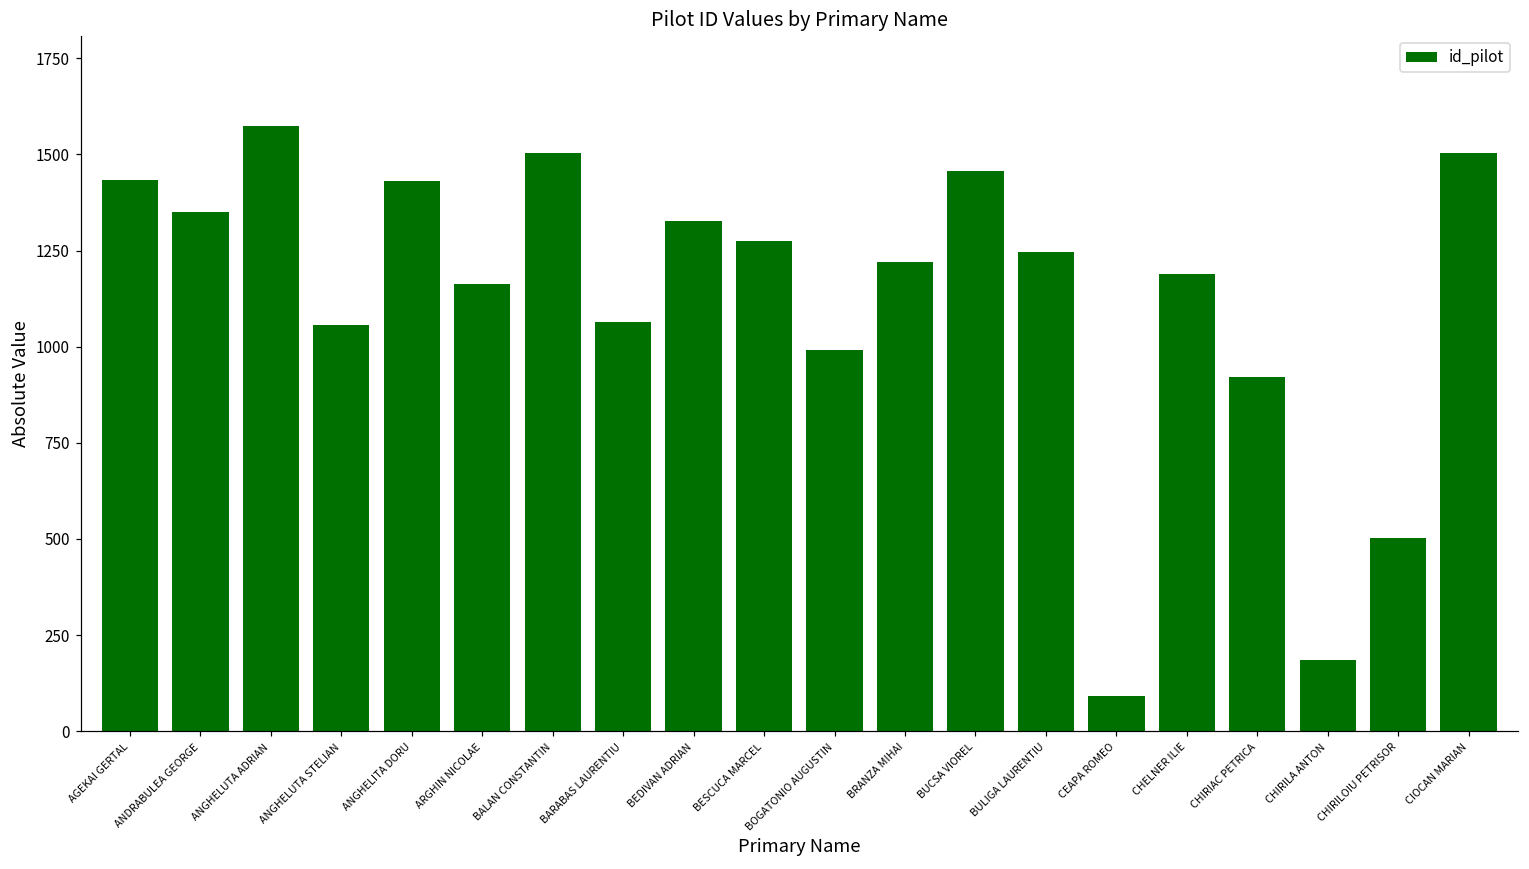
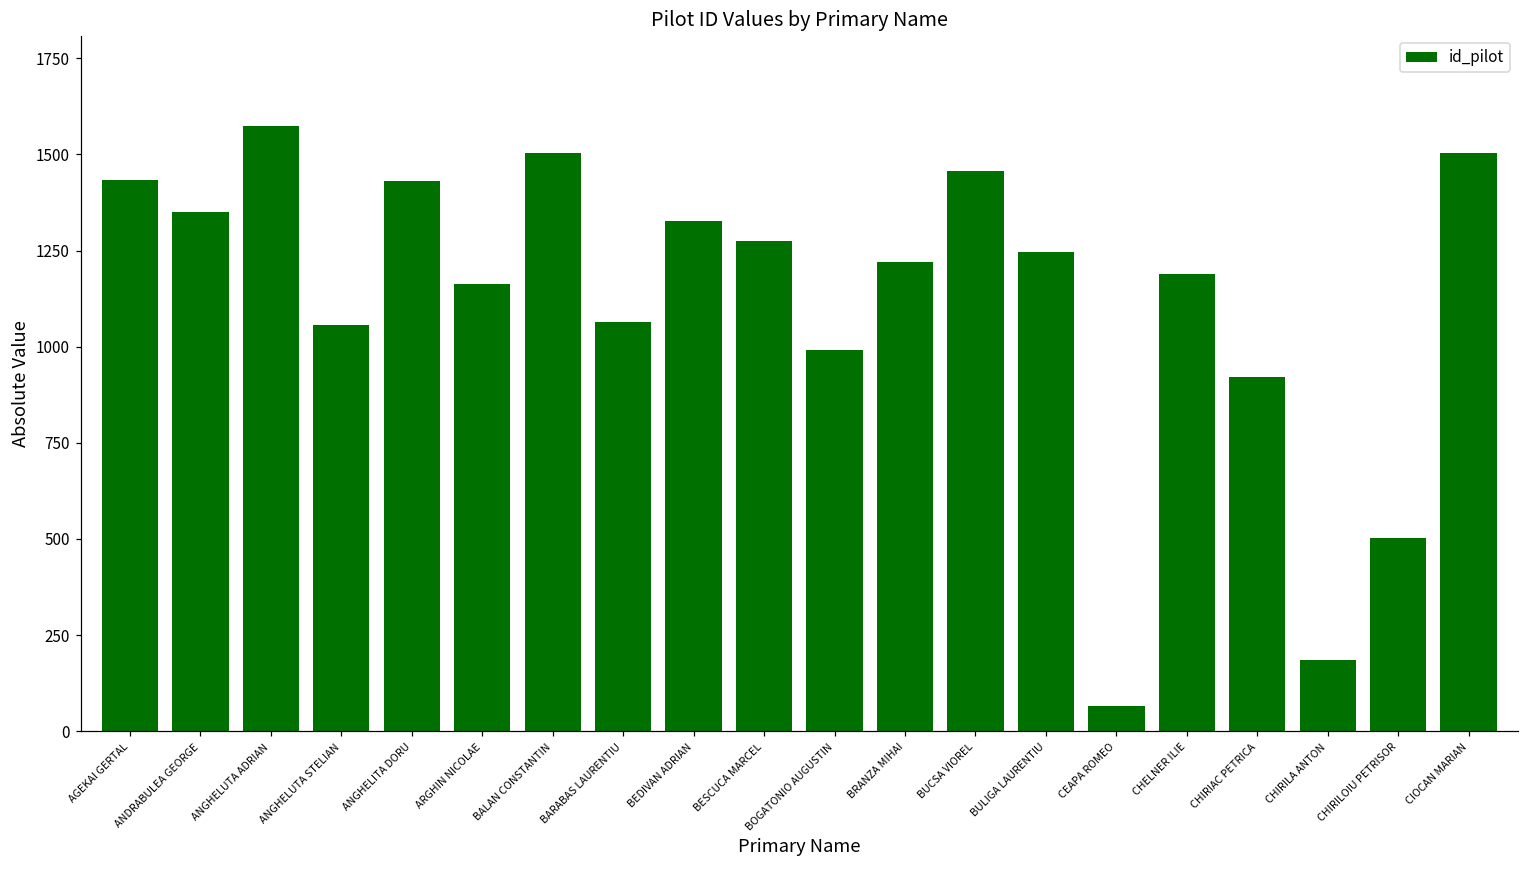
  {
    "AGEKAI GERTAL": 1430,
    "ANDRABULEA GEORGE": 1350,
    "ANGHELUTA ADRIAN": 1570,
    "ANGHELUTA STELIAN": 1060,
    "ANGHELITA DORU": 1430,
    "ARGHIN NICOLAE": 1160,
    "BALAN CONSTANTIN": 1500,
    "BARABAS LAURENTIU": 1060,
    "BEDIVAN ADRIAN": 1330,
    "BESCUCA MARCEL": 1280,
    "BOGATONIO AUGUSTIN": 990,
    "BRANZA MIHAI": 1220,
    "BUCSA VIOREL": 1460,
    "BULIGA LAURENTIU": 1250,
-   "CEAPA ROMEO": 90,
+   "CEAPA ROMEO": 70,
    "CHELNER ILIE": 1190,
    "CHIRIAC PETRICA": 920,
    "CHIRILA ANTON": 190,
    "CHIRILOIU PETRISOR": 500,
    "CIOCAN MARIAN": 1500
  }
